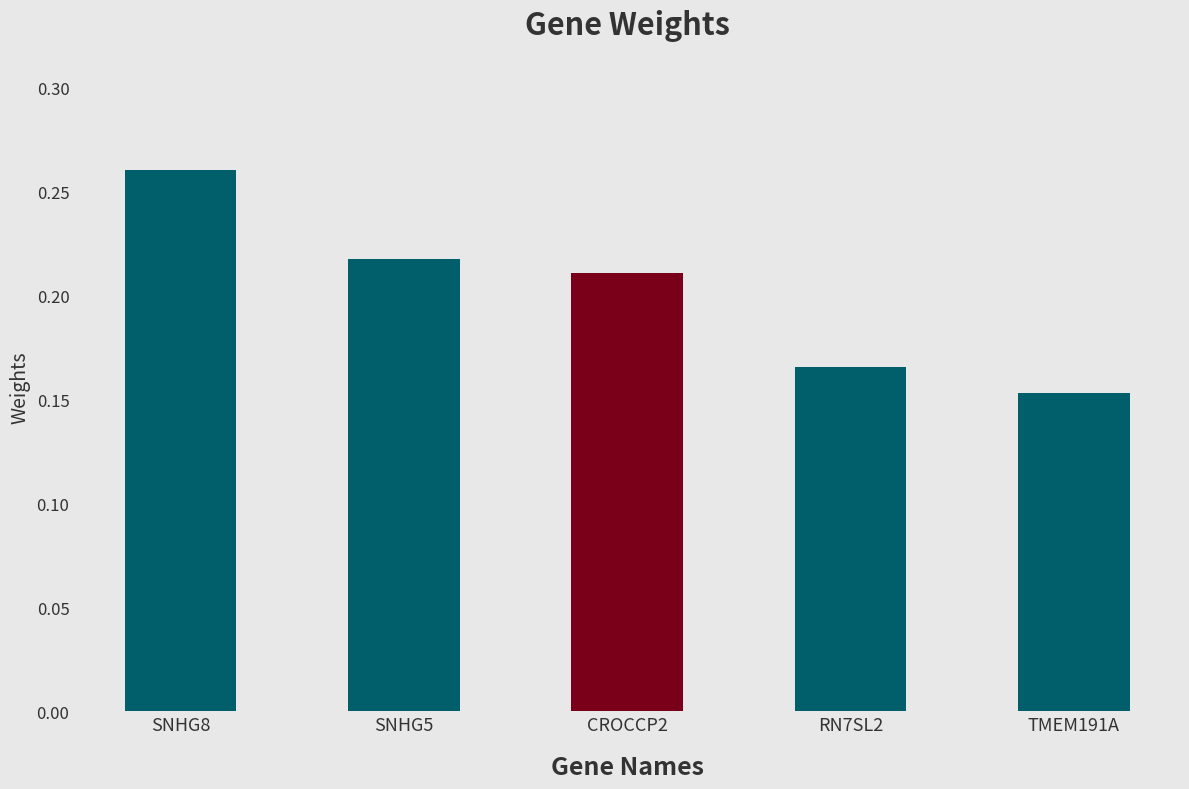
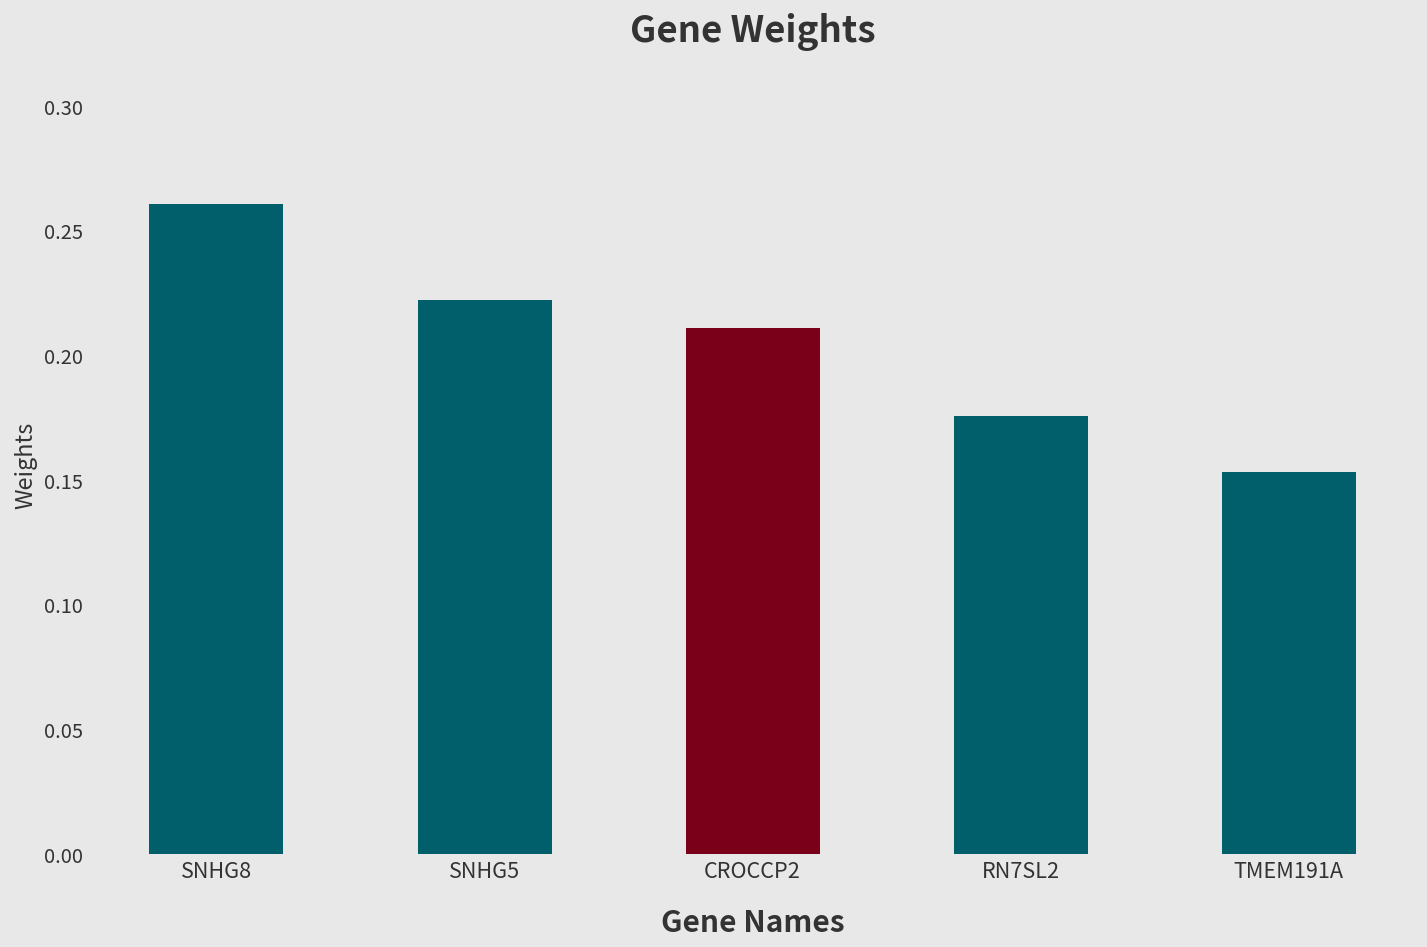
  {
    "SNHG8": 0.261,
-   "SNHG5": 0.218,
+   "SNHG5": 0.222,
    "CROCCP2": 0.211,
-   "RN7SL2": 0.166,
+   "RN7SL2": 0.175,
    "TMEM191A": 0.153
  }
